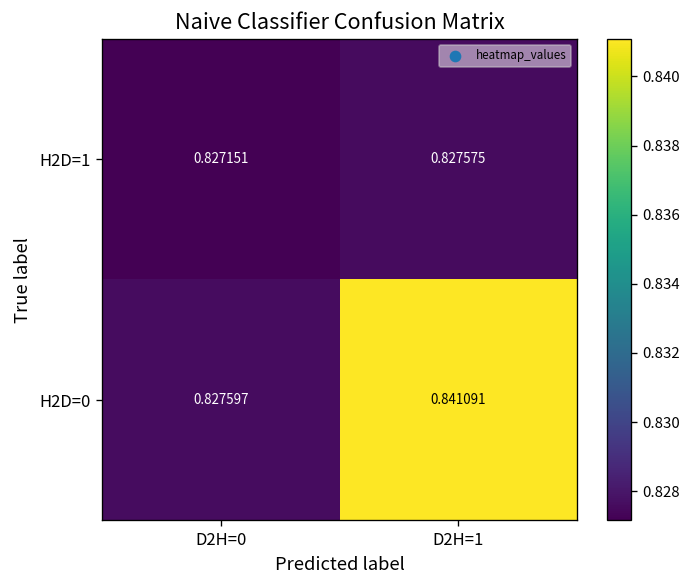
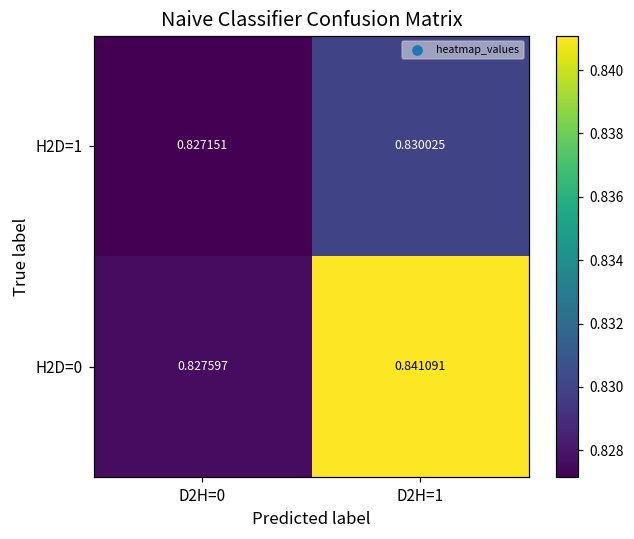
  {
    "H2D=1": {
      "D2H=0": 0.827151,
-     "D2H=1": 0.827575
+     "D2H=1": 0.830025
    },
    "H2D=0": {
      "D2H=0": 0.827597,
      "D2H=1": 0.841091
    }
  }
